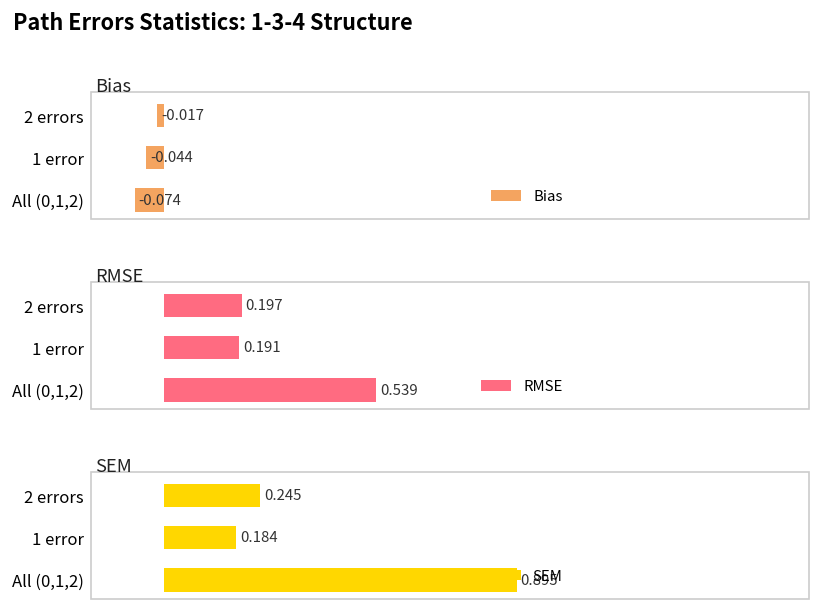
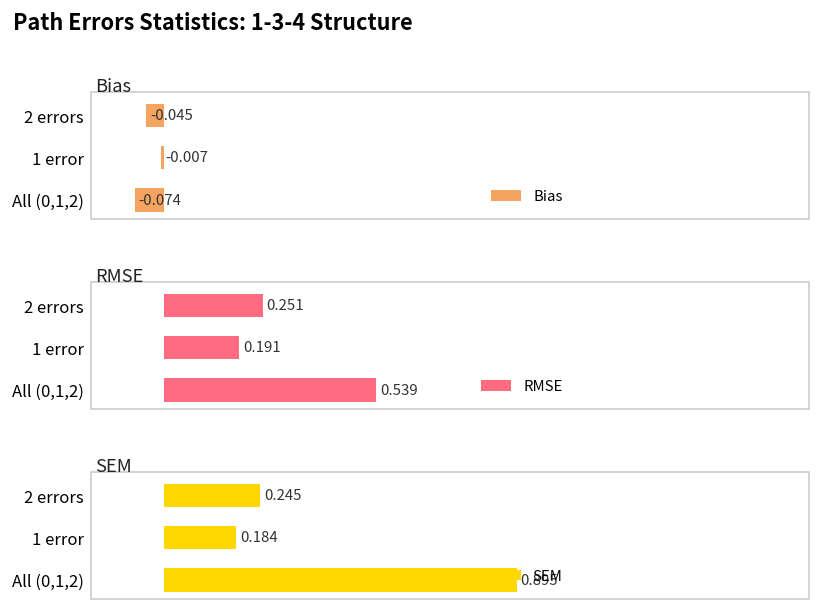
  {
    "Bias": {
-     "2 errors": -0.017,
-     "1 error": -0.044,
+     "2 errors": -0.045,
+     "1 error": -0.007,
      "All (0,1,2)": -0.074
    },
    "RMSE": {
-     "2 errors": 0.197,
+     "2 errors": 0.251,
      "1 error": 0.191,
      "All (0,1,2)": 0.539
    },
    "SEM": {
      "2 errors": 0.245,
      "1 error": 0.184,
      "All (0,1,2)": 0.895
    }
  }
